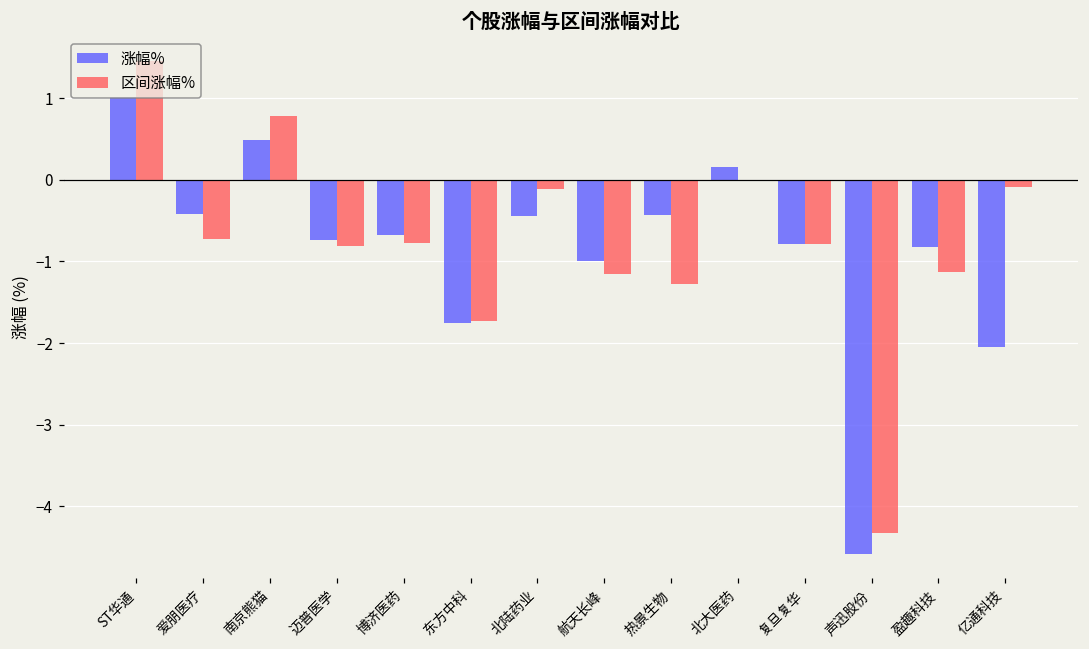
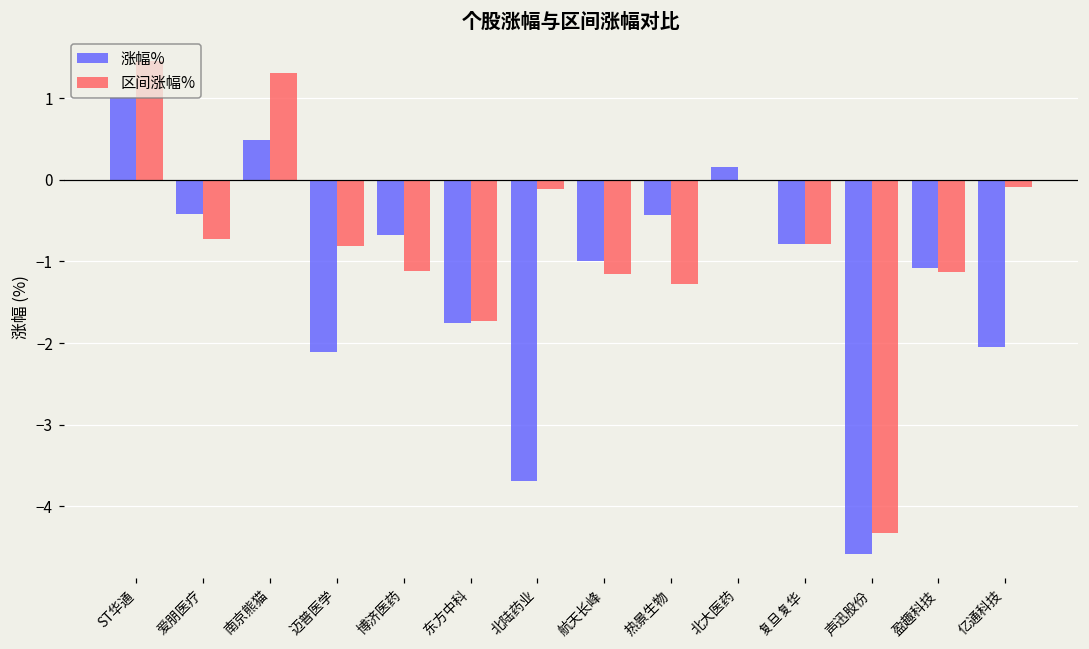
  {
    "涨幅%": {
      "ST华通": 1.0,
      "爱朋医疗": -0.4,
      "南京熊猫": 0.5,
-     "迈普医学": -0.7,
+     "迈普医学": -2.1,
      "博济医药": -0.7,
      "东方中科": -1.8,
-     "北陆药业": -0.5,
+     "北陆药业": -3.7,
      "航天长峰": -1.0,
      "热景生物": -0.4,
      "北大医药": 0.2,
      "复旦复华": -0.8,
      "声迅股份": -4.6,
-     "盈趣科技": -0.8,
+     "盈趣科技": -1.1,
      "亿通科技": -2.1
    },
    "区间涨幅%": {
      "爱朋医疗": -0.7,
-     "南京熊猫": 0.8,
+     "南京熊猫": 1.3,
      "迈普医学": -0.8,
-     "博济医药": -0.8,
+     "博济医药": -1.1,
      "东方中科": -1.7,
      "北陆药业": -0.1,
      "航天长峰": -1.2,
      "热景生物": -1.3,
      "北大医药": 0.0,
      "复旦复华": -0.8,
      "声迅股份": -4.3,
      "盈趣科技": -1.1,
      "亿通科技": -0.1
    }
  }
